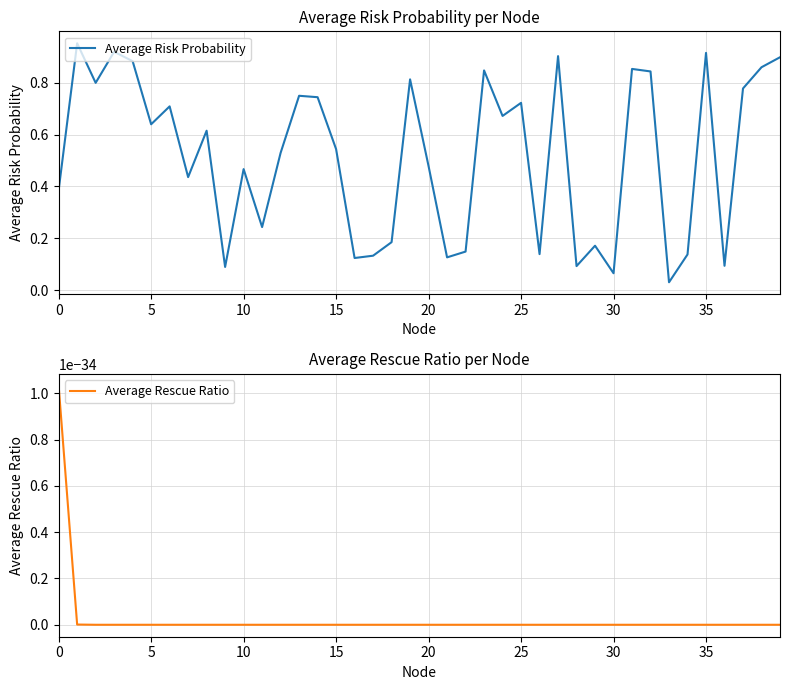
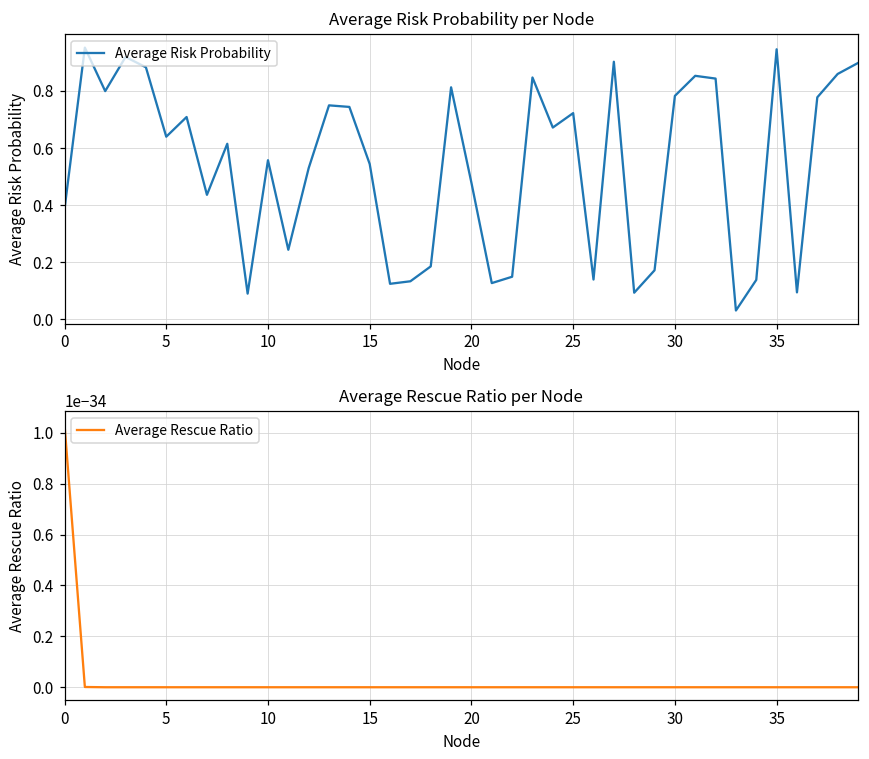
  {
    "Average Risk Probability per Node": {
      "0": 0.39,
      "5": 0.64,
-     "10": 0.47,
+     "10": 0.56,
      "15": 0.54,
      "20": 0.48,
      "25": 0.72,
-     "30": 0.07,
-     "35": 0.91
+     "30": 0.78,
+     "35": 0.95
    },
    "Average Rescue Ratio per Node": {
      "0": 0.000000000000,
      "5": 0.000000000000,
      "10": 0.000000000000,
      "15": 0.000000000000,
      "20": 0.000000000000,
      "25": 0.000000000000,
      "30": 0.000000000000,
      "35": 0.000000000000
    }
  }
